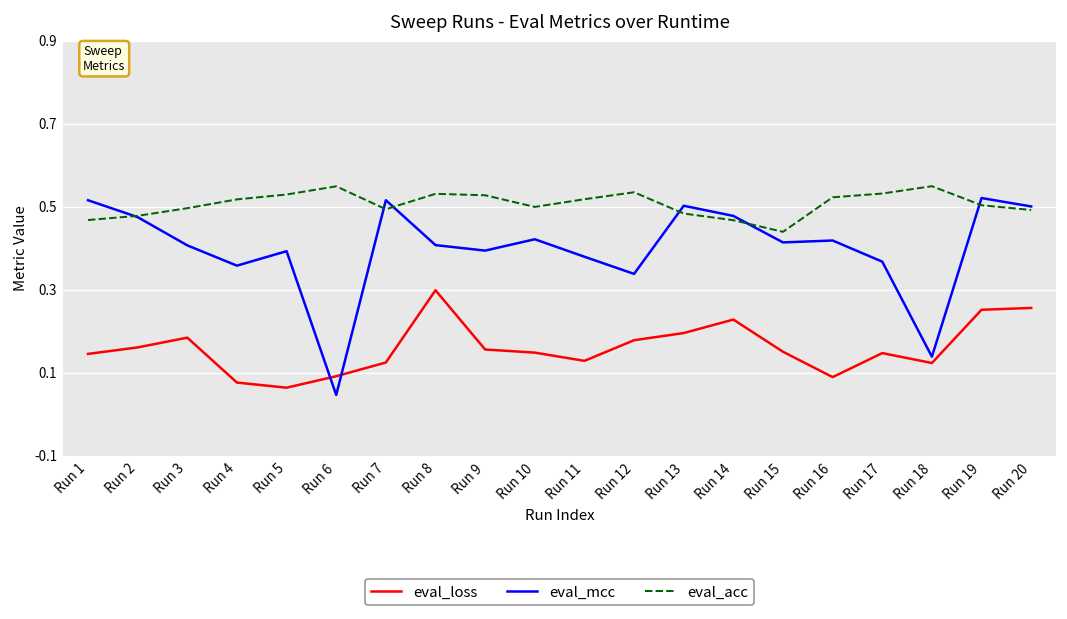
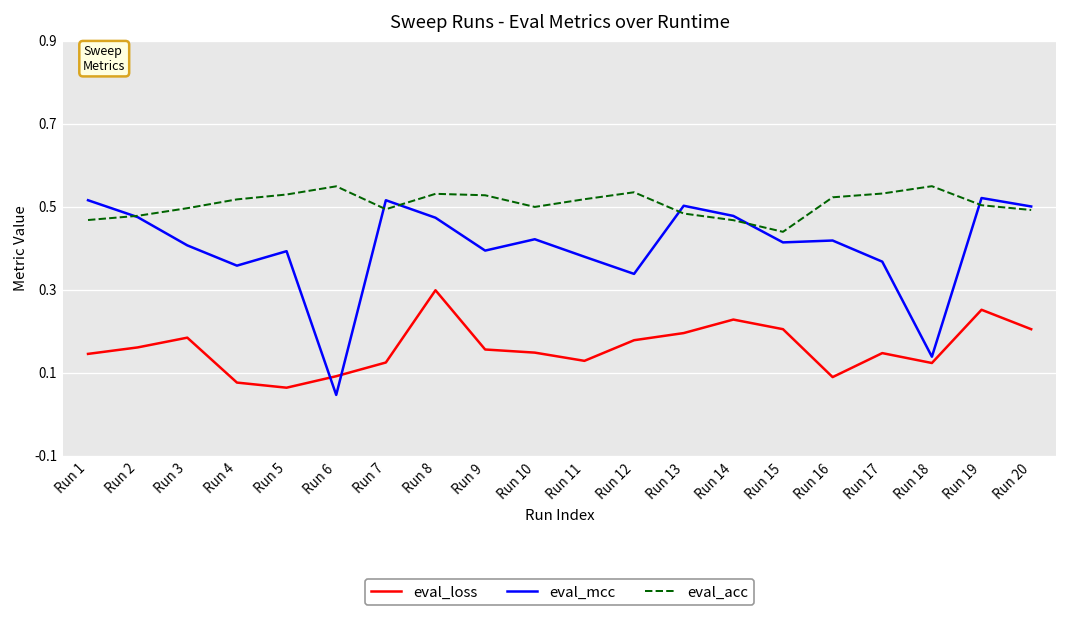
  {
    "eval_loss": {
      "Run 1": 0.15,
      "Run 2": 0.16,
      "Run 3": 0.18,
      "Run 4": 0.08,
      "Run 5": 0.06,
      "Run 6": 0.09,
      "Run 7": 0.12,
      "Run 8": 0.30,
      "Run 9": 0.16,
      "Run 10": 0.15,
      "Run 11": 0.13,
      "Run 12": 0.18,
      "Run 13": 0.20,
      "Run 14": 0.23,
-     "Run 15": 0.15,
+     "Run 15": 0.20,
      "Run 16": 0.09,
      "Run 17": 0.15,
      "Run 18": 0.12,
      "Run 19": 0.25,
-     "Run 20": 0.26
+     "Run 20": 0.20
    },
    "eval_mcc": {
      "Run 1": 0.52,
      "Run 3": 0.41,
      "Run 4": 0.36,
      "Run 5": 0.39,
      "Run 6": 0.05,
      "Run 7": 0.52,
-     "Run 8": 0.41,
+     "Run 8": 0.47,
      "Run 9": 0.39,
      "Run 10": 0.42,
      "Run 11": 0.38,
      "Run 12": 0.34,
      "Run 13": 0.50,
      "Run 14": 0.48,
      "Run 15": 0.41,
      "Run 16": 0.42,
      "Run 17": 0.37,
      "Run 18": 0.14,
      "Run 19": 0.52,
      "Run 20": 0.50
    },
    "eval_acc": {
      "Run 1": 0.47,
      "Run 3": 0.50,
      "Run 4": 0.52,
      "Run 5": 0.53,
      "Run 6": 0.55,
      "Run 7": 0.49,
      "Run 8": 0.53,
      "Run 9": 0.53,
      "Run 10": 0.50,
      "Run 11": 0.52,
      "Run 12": 0.53,
      "Run 13": 0.48,
      "Run 14": 0.47,
      "Run 15": 0.44,
      "Run 16": 0.52,
      "Run 17": 0.53,
      "Run 18": 0.55,
      "Run 19": 0.50,
      "Run 20": 0.49
    }
  }
